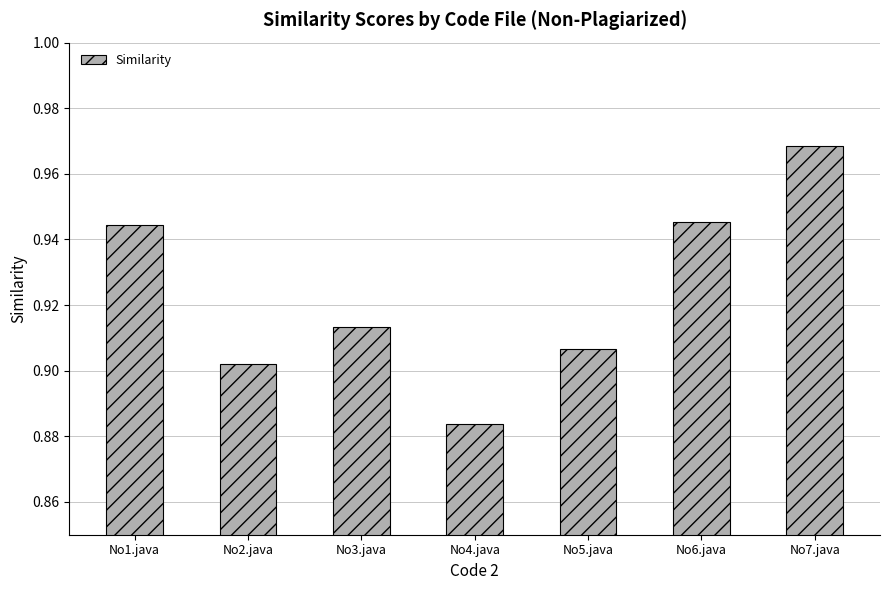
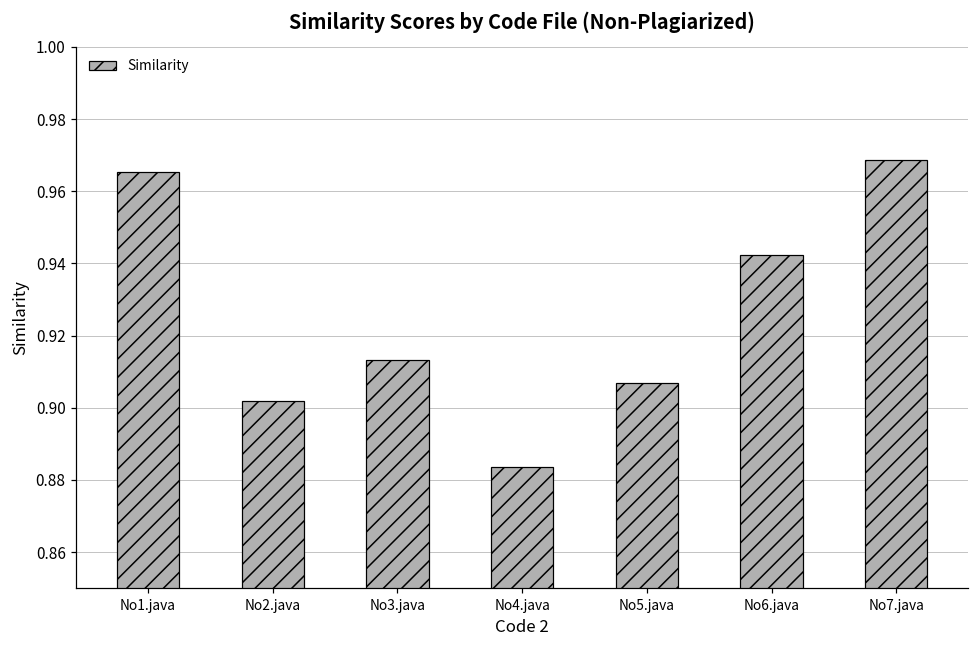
  {
-   "No1.java": 0.945,
+   "No1.java": 0.965,
    "No2.java": 0.902,
    "No3.java": 0.913,
    "No4.java": 0.884,
    "No5.java": 0.907,
-   "No6.java": 0.945,
+   "No6.java": 0.942,
    "No7.java": 0.969
  }
